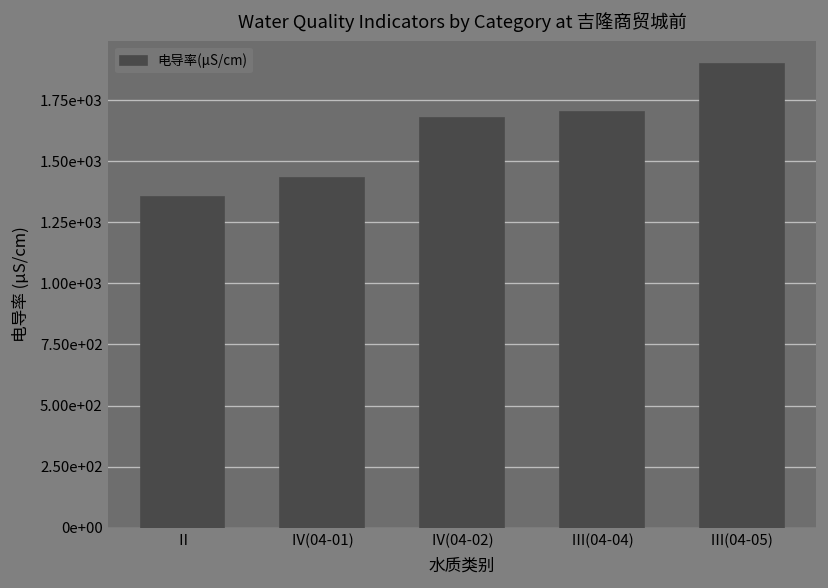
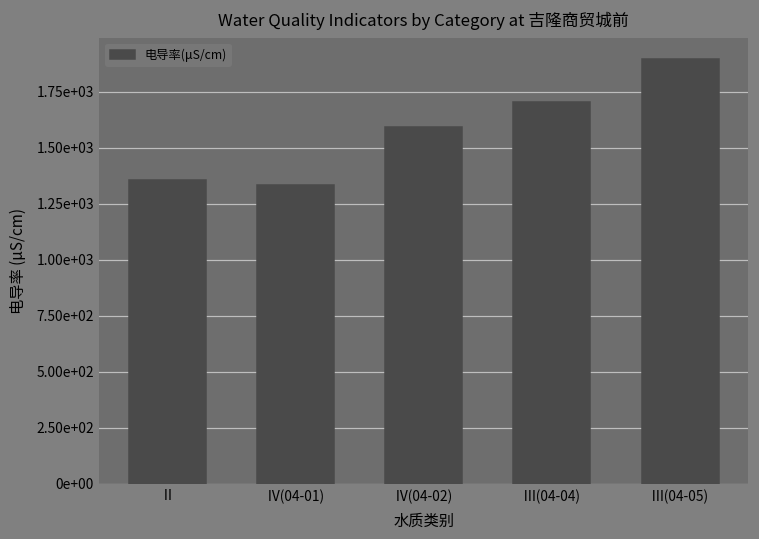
  {
    "Ⅱ": 1350,
-   "Ⅳ(04-01)": 1430,
-   "Ⅳ(04-02)": 1670,
+   "Ⅳ(04-01)": 1330,
+   "Ⅳ(04-02)": 1590,
    "Ⅲ(04-04)": 1700,
    "Ⅲ(04-05)": 1900
  }
